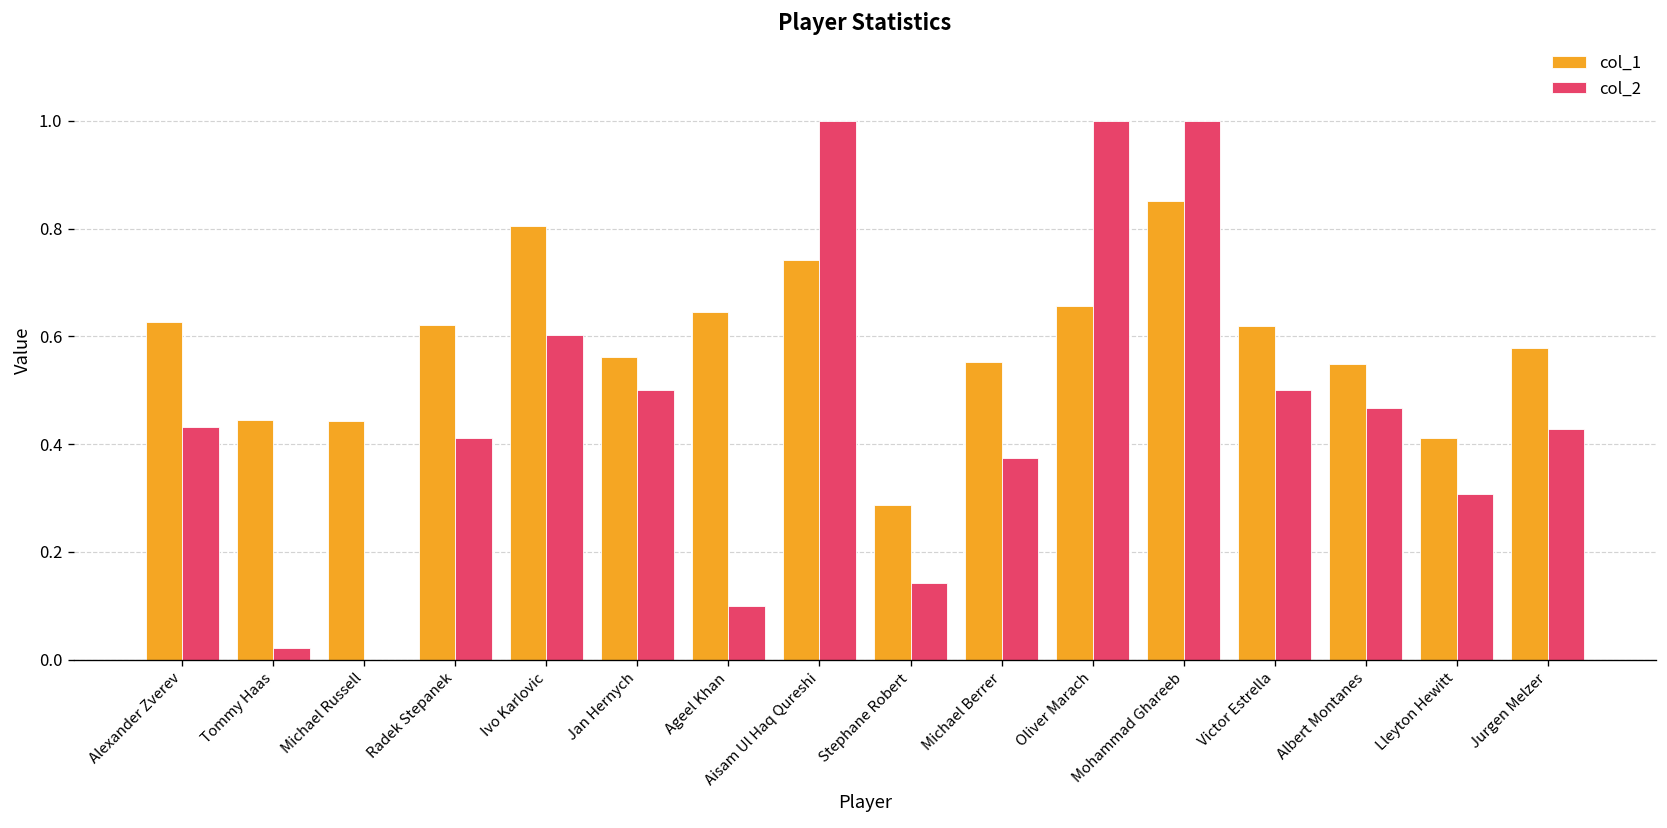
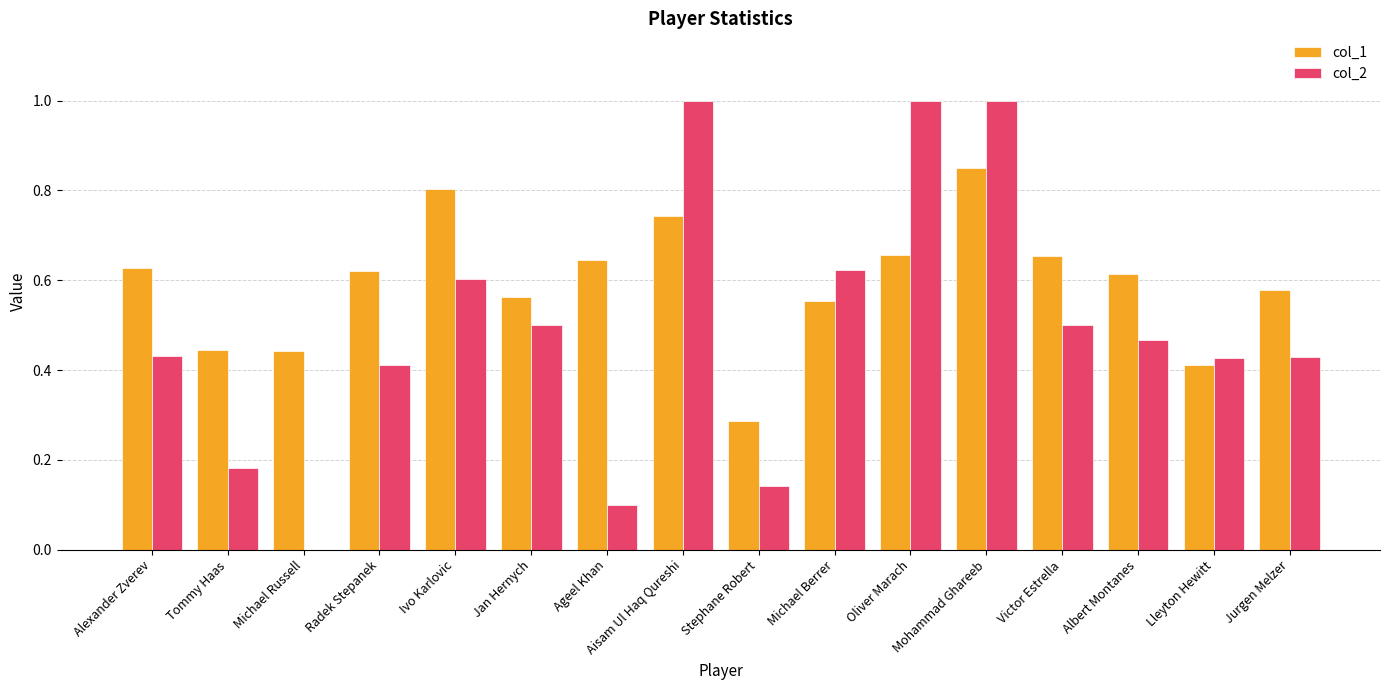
  {
    "col_1": {
      "Alexander Zverev": 0.63,
      "Tommy Haas": 0.45,
      "Michael Russell": 0.44,
      "Radek Stepanek": 0.62,
      "Ivo Karlovic": 0.80,
      "Jan Hernych": 0.56,
      "Ageel Khan": 0.64,
      "Aisam Ul Haq Qureshi": 0.74,
      "Stephane Robert": 0.29,
      "Michael Berrer": 0.55,
      "Oliver Marach": 0.66,
      "Mohammad Ghareeb": 0.85,
-     "Victor Estrella": 0.62,
-     "Albert Montanes": 0.55,
+     "Victor Estrella": 0.65,
+     "Albert Montanes": 0.61,
      "Lleyton Hewitt": 0.41,
      "Jurgen Melzer": 0.58
    },
    "col_2": {
      "Alexander Zverev": 0.43,
-     "Tommy Haas": 0.02,
+     "Tommy Haas": 0.18,
      "Michael Russell": 0.00,
      "Radek Stepanek": 0.41,
      "Ivo Karlovic": 0.60,
      "Jan Hernych": 0.50,
      "Ageel Khan": 0.10,
      "Aisam Ul Haq Qureshi": 1.00,
      "Stephane Robert": 0.14,
-     "Michael Berrer": 0.38,
+     "Michael Berrer": 0.62,
      "Oliver Marach": 1.00,
      "Mohammad Ghareeb": 1.00,
      "Victor Estrella": 0.50,
      "Albert Montanes": 0.47,
-     "Lleyton Hewitt": 0.31,
+     "Lleyton Hewitt": 0.43,
      "Jurgen Melzer": 0.43
    }
  }
